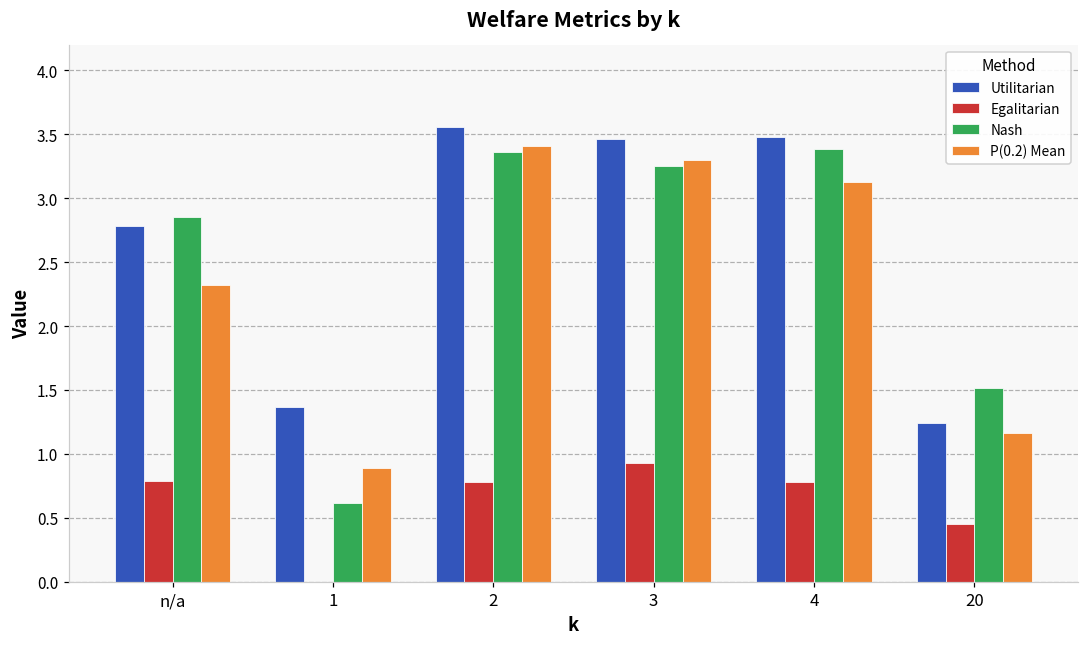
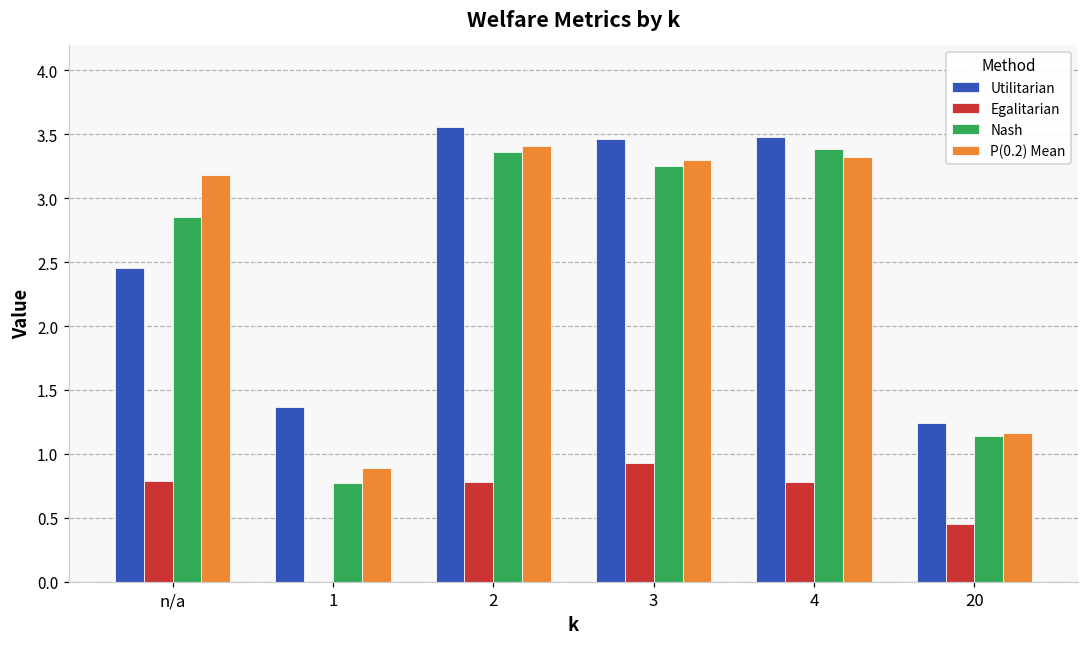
  {
    "Utilitarian": {
-     "n/a": 2.78,
+     "n/a": 2.45,
      "1": 1.37,
      "2": 3.56,
      "3": 3.46,
      "4": 3.48,
      "20": 1.24
    },
    "Egalitarian": {
      "n/a": 0.79,
      "1": 0.00,
      "2": 0.78,
      "3": 0.93,
      "4": 0.78,
      "20": 0.45
    },
    "Nash": {
      "n/a": 2.85,
-     "1": 0.61,
+     "1": 0.77,
      "2": 3.36,
      "3": 3.25,
      "4": 3.38,
-     "20": 1.51
+     "20": 1.14
    },
    "P(0.2) Mean": {
-     "n/a": 2.32,
+     "n/a": 3.18,
      "1": 0.89,
      "2": 3.41,
      "3": 3.30,
-     "4": 3.13,
+     "4": 3.32,
      "20": 1.16
    }
  }
